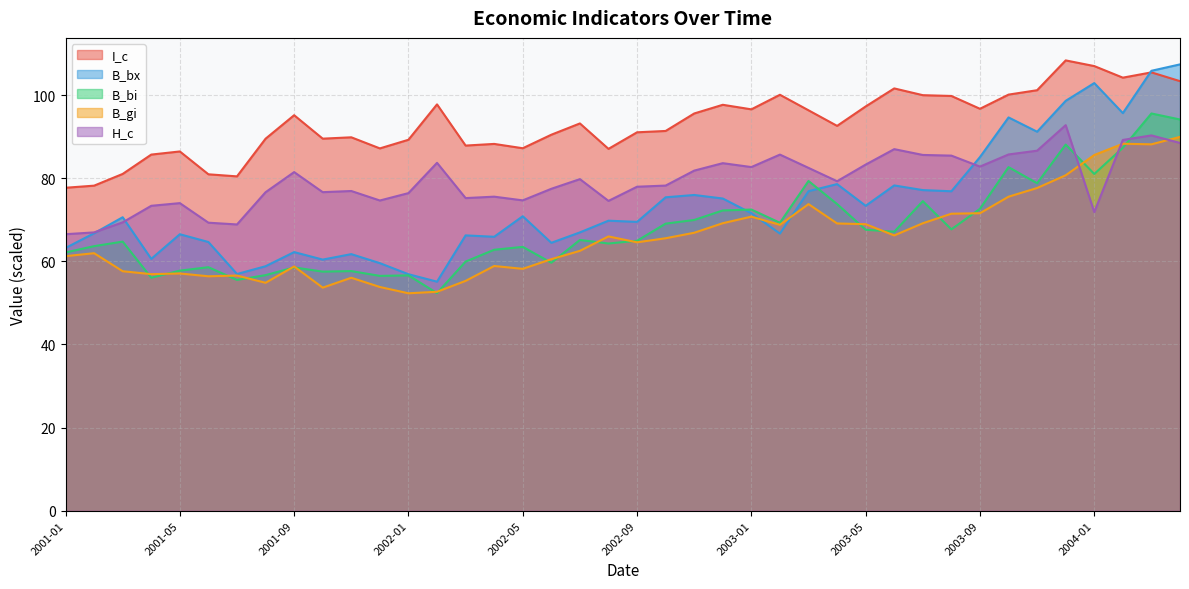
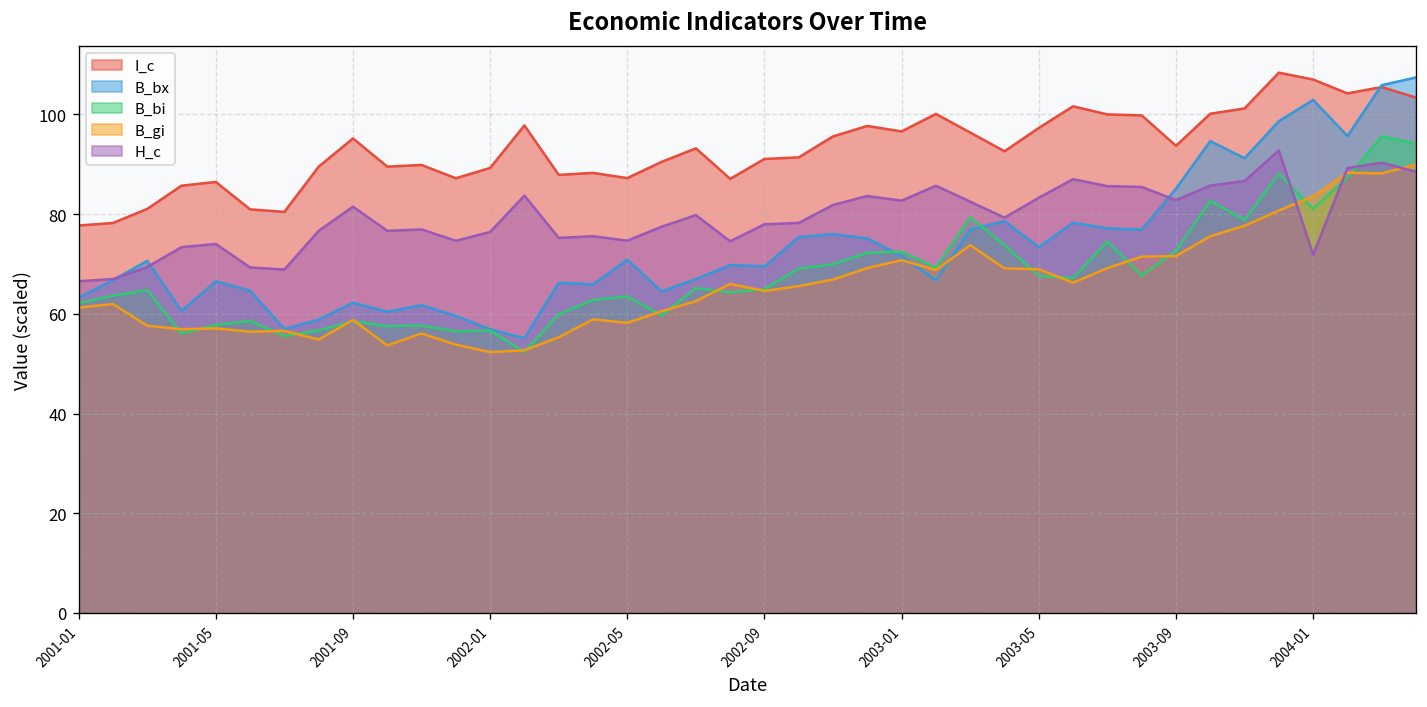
  {
    "I_c": {
      "2001-01": 78,
      "2001-05": 86,
      "2001-09": 95,
      "2002-01": 89,
      "2002-05": 87,
      "2002-09": 91,
      "2003-01": 97,
      "2003-05": 97,
-     "2003-09": 97,
+     "2003-09": 94,
      "2004-01": 107
    },
    "B_bx": {
      "2001-01": 63,
      "2001-05": 67,
      "2001-09": 62,
      "2002-05": 71,
      "2002-09": 70,
      "2003-01": 72,
      "2003-05": 73,
      "2003-09": 85,
      "2004-01": 103
    },
    "B_bi": {
      "2001-01": 62,
      "2001-05": 58,
      "2002-05": 63,
      "2003-01": 72,
      "2003-05": 68,
      "2003-09": 73,
      "2004-01": 81
    },
    "B_gi": {
      "2001-01": 61,
      "2001-05": 57,
      "2002-01": 52,
      "2002-05": 58,
      "2003-01": 71,
      "2003-05": 69,
      "2003-09": 72,
-     "2004-01": 86
+     "2004-01": 84
    },
    "H_c": {
      "2001-01": 67,
      "2001-05": 74,
      "2001-09": 81,
      "2002-01": 76,
      "2002-05": 75,
      "2002-09": 78,
      "2003-01": 83,
      "2003-05": 83,
      "2003-09": 83,
      "2004-01": 72
    }
  }
